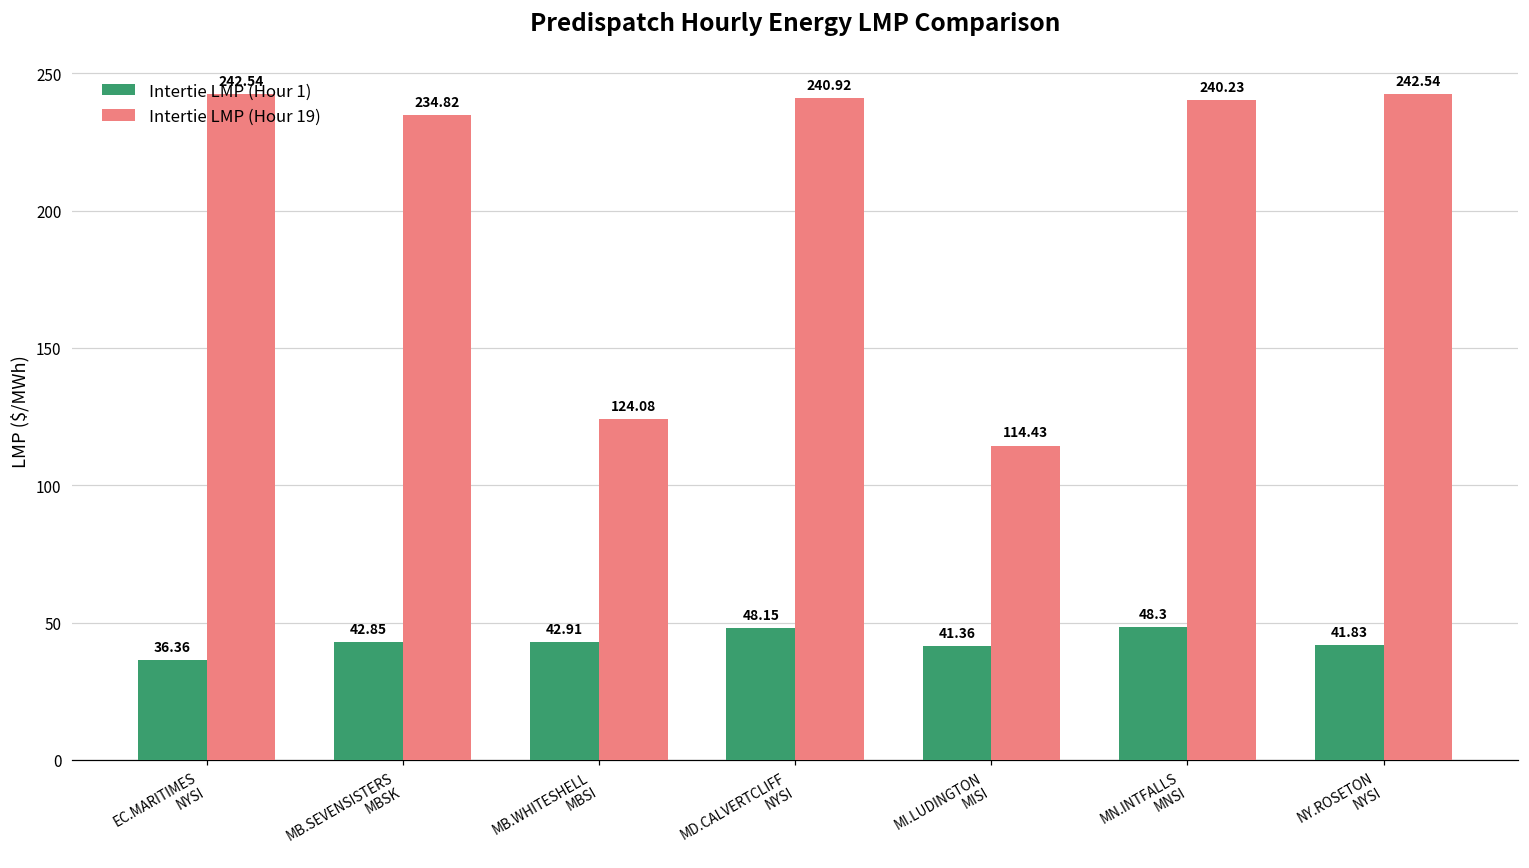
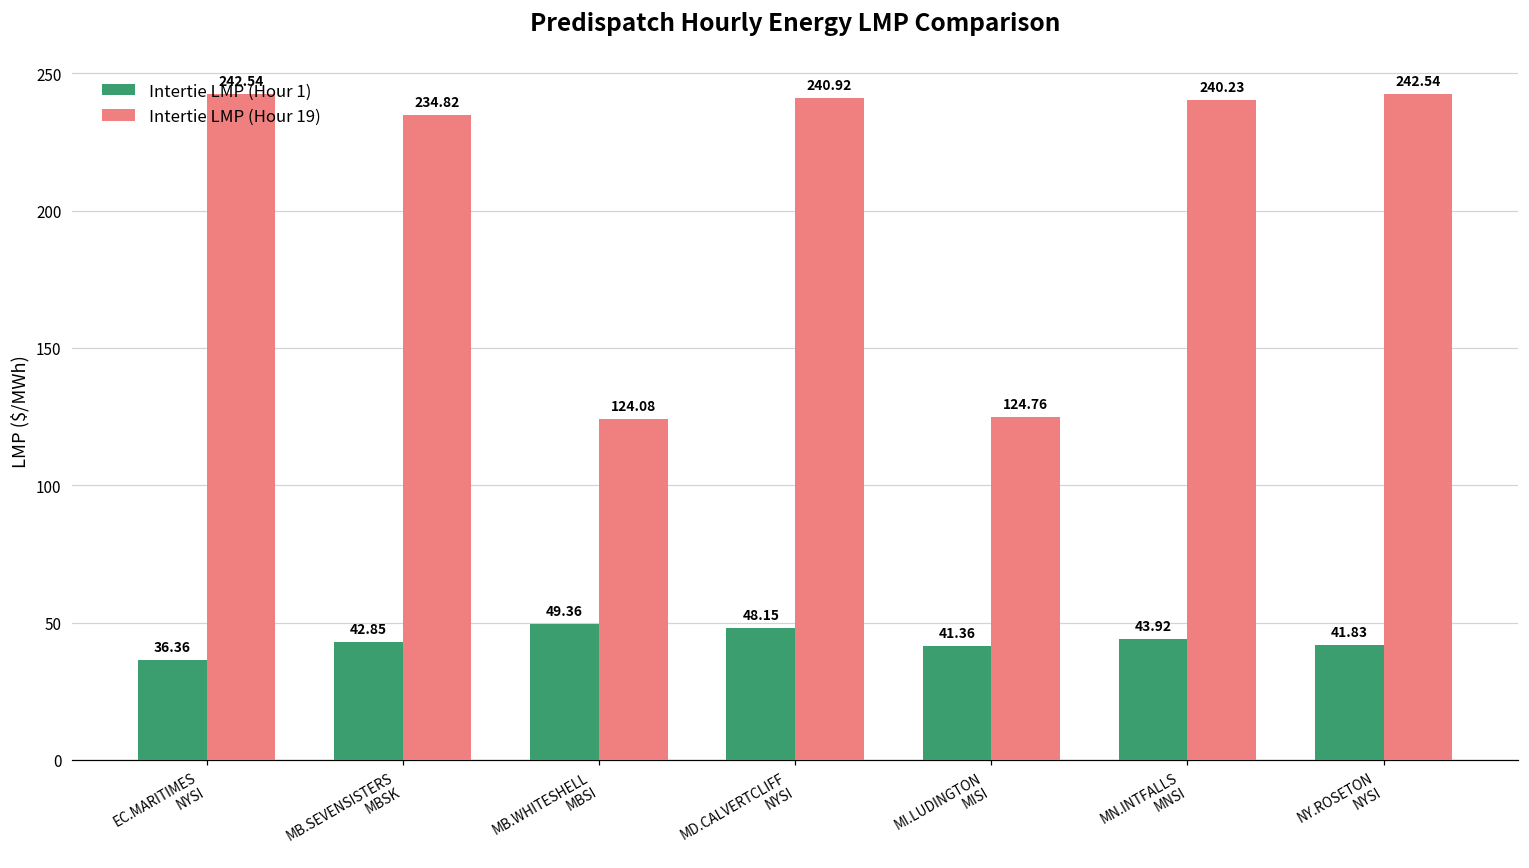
  {
    "Intertie LMP (Hour 1)": {
      "EC.MARITIMES NYSI": 36.36,
      "MB.SEVENSISTERS MBSK": 42.85,
-     "MB.WHITESHELL MBSI": 42.91,
+     "MB.WHITESHELL MBSI": 49.36,
      "MD.CALVERTCLIFF NYSI": 48.15,
      "MI.LUDINGTON MISI": 41.36,
-     "MN.INTFALLS MNSI": 48.3,
+     "MN.INTFALLS MNSI": 43.92,
      "NY.ROSETON NYSI": 41.83
    },
    "Intertie LMP (Hour 19)": {
      "EC.MARITIMES NYSI": 242.54,
      "MB.SEVENSISTERS MBSK": 234.82,
      "MB.WHITESHELL MBSI": 124.08,
      "MD.CALVERTCLIFF NYSI": 240.92,
-     "MI.LUDINGTON MISI": 114.43,
+     "MI.LUDINGTON MISI": 124.76,
      "MN.INTFALLS MNSI": 240.23,
      "NY.ROSETON NYSI": 242.54
    }
  }
